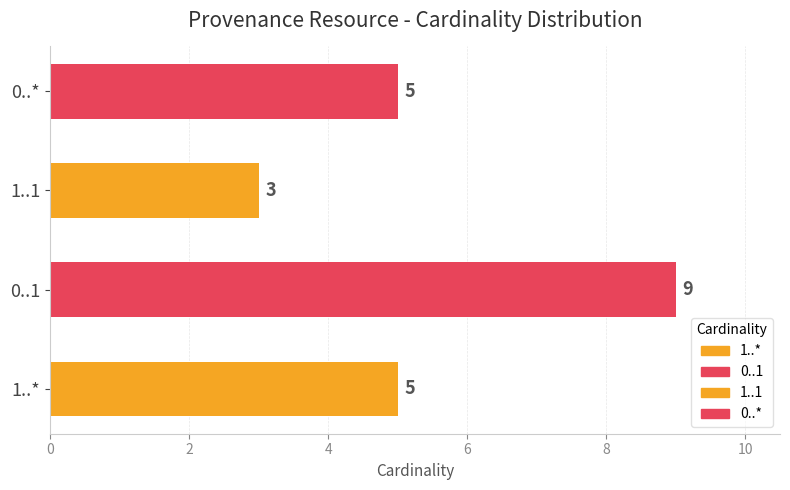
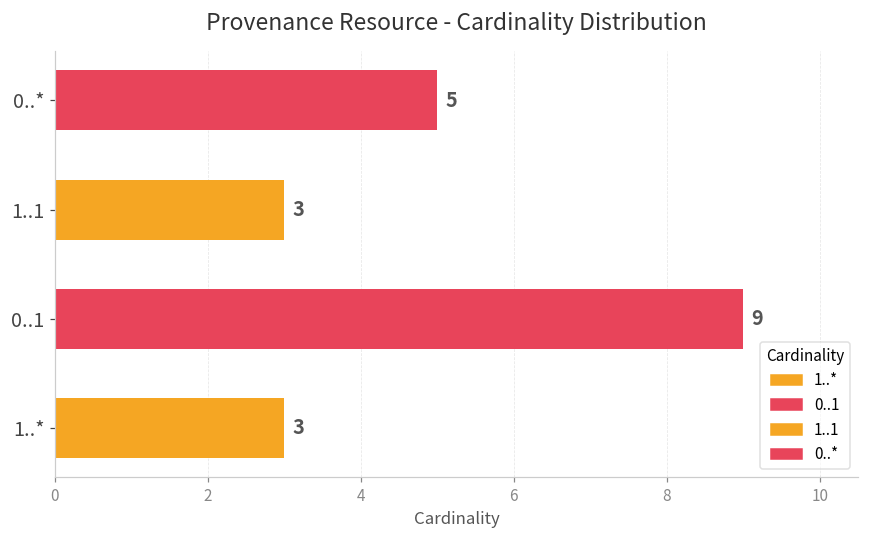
  {
    "0..*": 5,
    "1..1": 3,
    "0..1": 9,
-   "1..*": 5
+   "1..*": 3
  }
